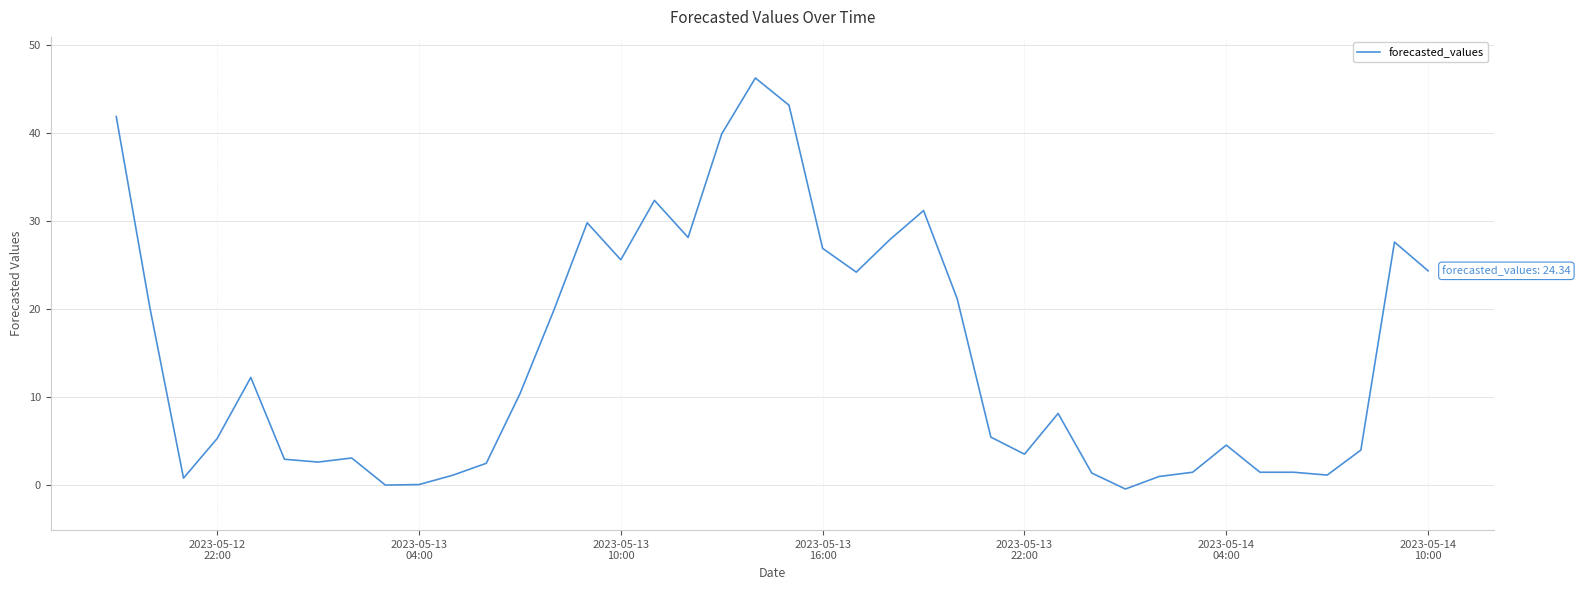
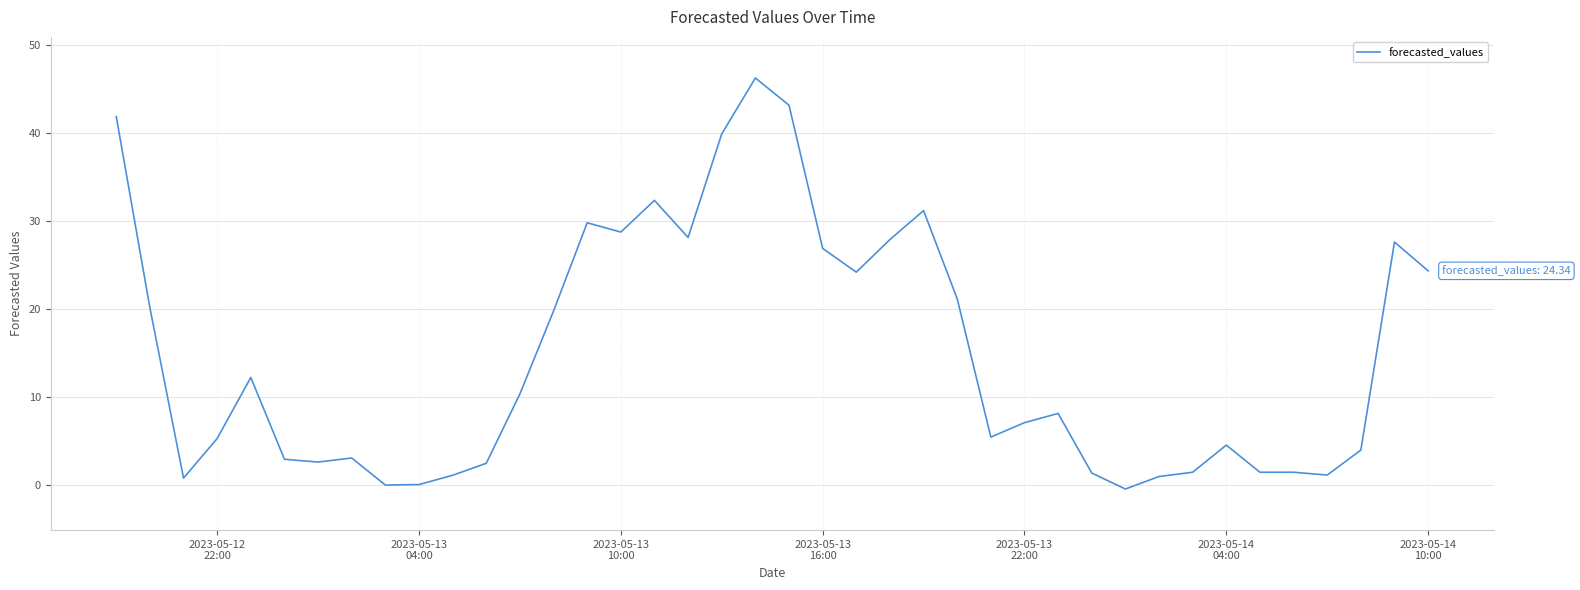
  {
    "2023-05-12 22:00": 5,
    "2023-05-13 04:00": 0,
-   "2023-05-13 10:00": 26,
+   "2023-05-13 10:00": 29,
    "2023-05-13 16:00": 27,
-   "2023-05-13 22:00": 3,
+   "2023-05-13 22:00": 7,
    "2023-05-14 04:00": 5
  }
